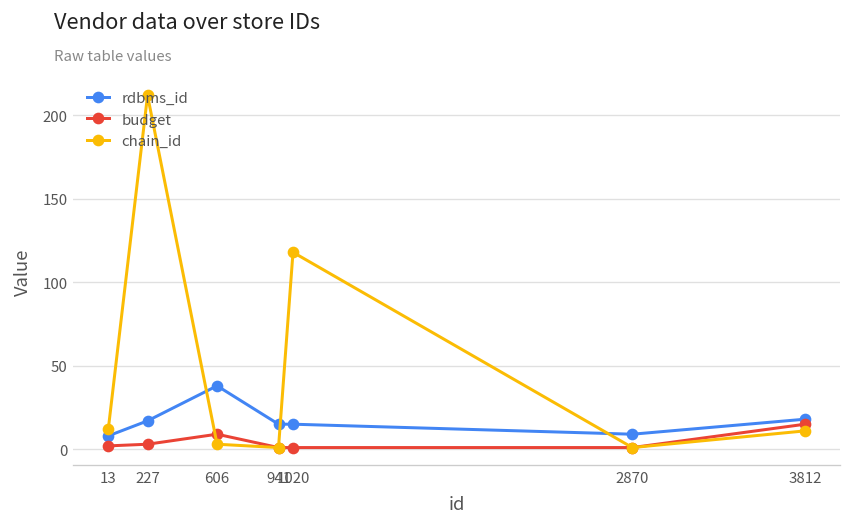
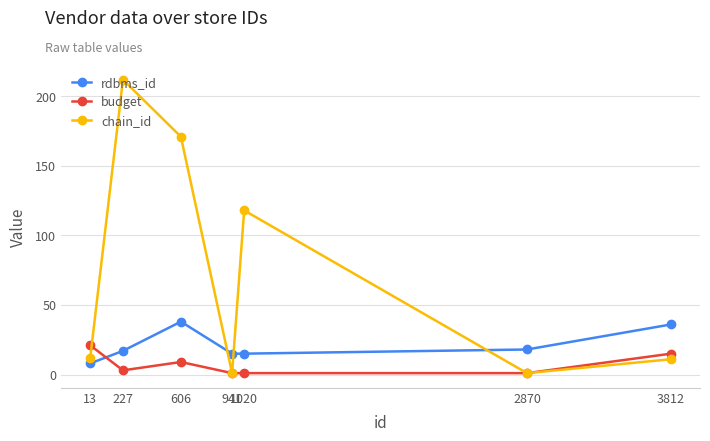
  {
    "rdbms_id": {
      "13": 8,
      "227": 17,
      "606": 38,
-     "2870": 9,
-     "3812": 18
+     "2870": 18,
+     "3812": 36
    },
    "budget": {
-     "13": 2,
+     "13": 21,
      "227": 3,
      "606": 9,
      "3812": 15
    },
    "chain_id": {
      "13": 12,
      "227": 212,
-     "606": 3,
+     "606": 171,
      "3812": 11
    }
  }
